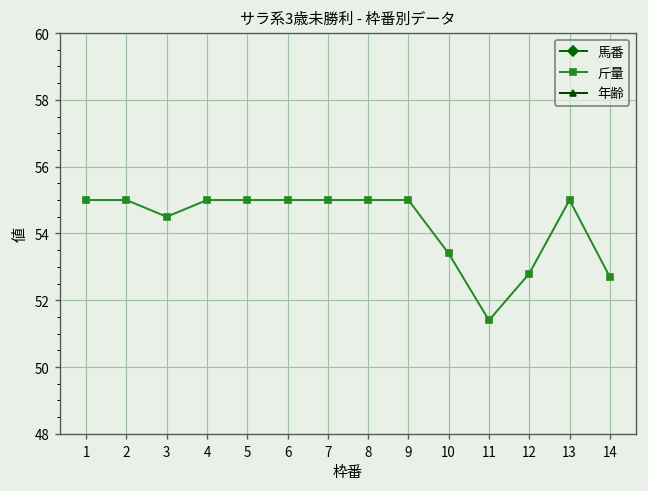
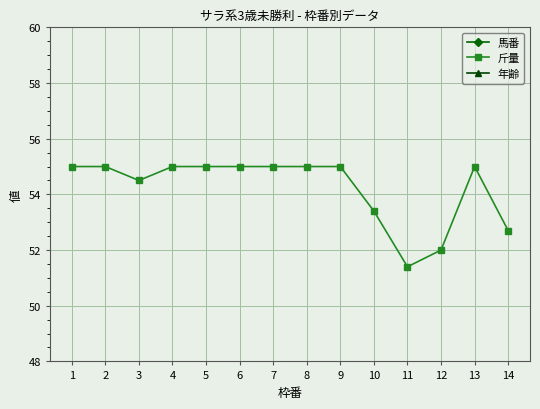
  {
    "斤量": {
      "1": 55.0,
      "2": 55.0,
      "3": 54.5,
      "4": 55.0,
      "5": 55.0,
      "6": 55.0,
      "7": 55.0,
      "8": 55.0,
      "9": 55.0,
      "10": 53.4,
      "11": 51.4,
-     "12": 52.8,
+     "12": 52.0,
      "13": 55.0,
      "14": 52.7
    }
  }
